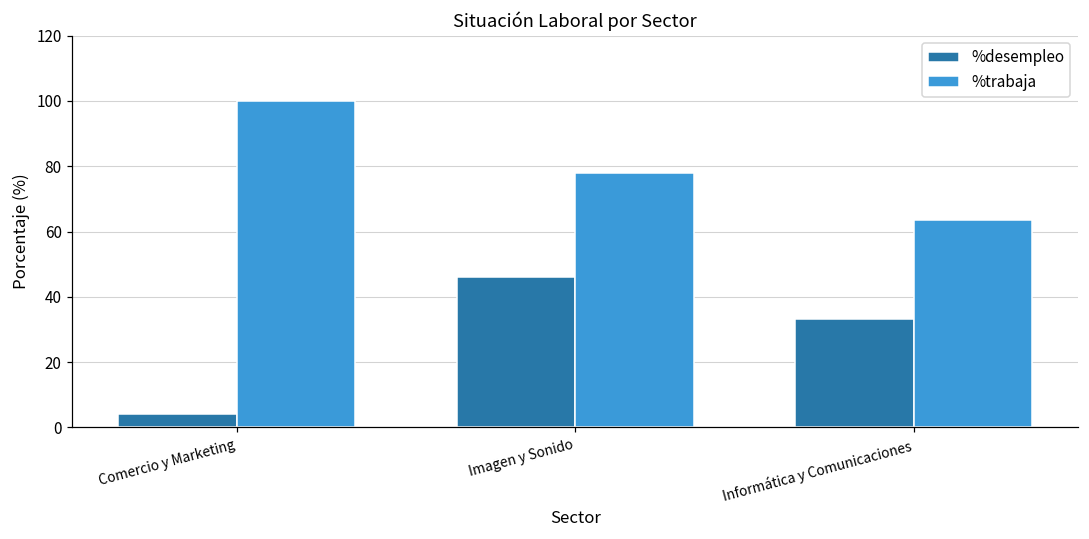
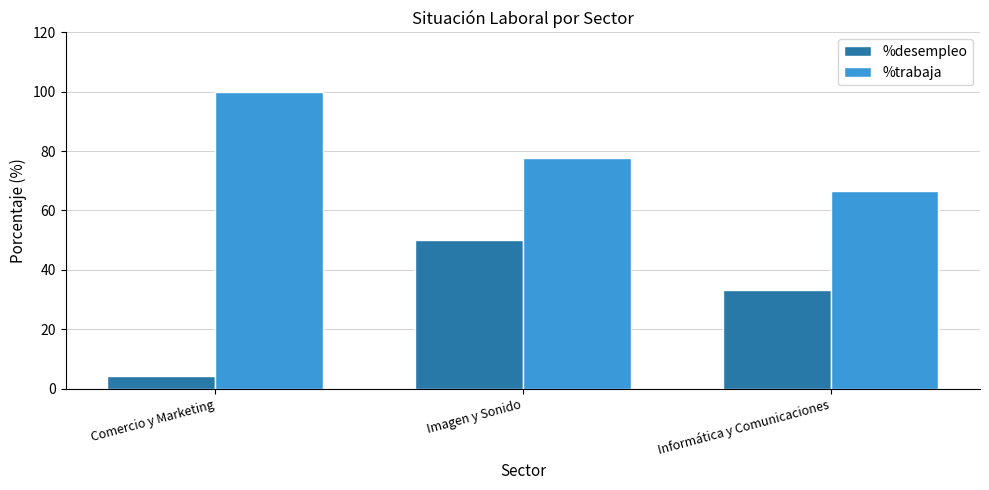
  {
    "%desempleo": {
      "Comercio y Marketing": 4,
-     "Imagen y Sonido": 46,
+     "Imagen y Sonido": 50,
      "Informática y Comunicaciones": 33
    },
    "%trabaja": {
      "Comercio y Marketing": 100,
      "Imagen y Sonido": 78,
-     "Informática y Comunicaciones": 63
+     "Informática y Comunicaciones": 67
    }
  }
